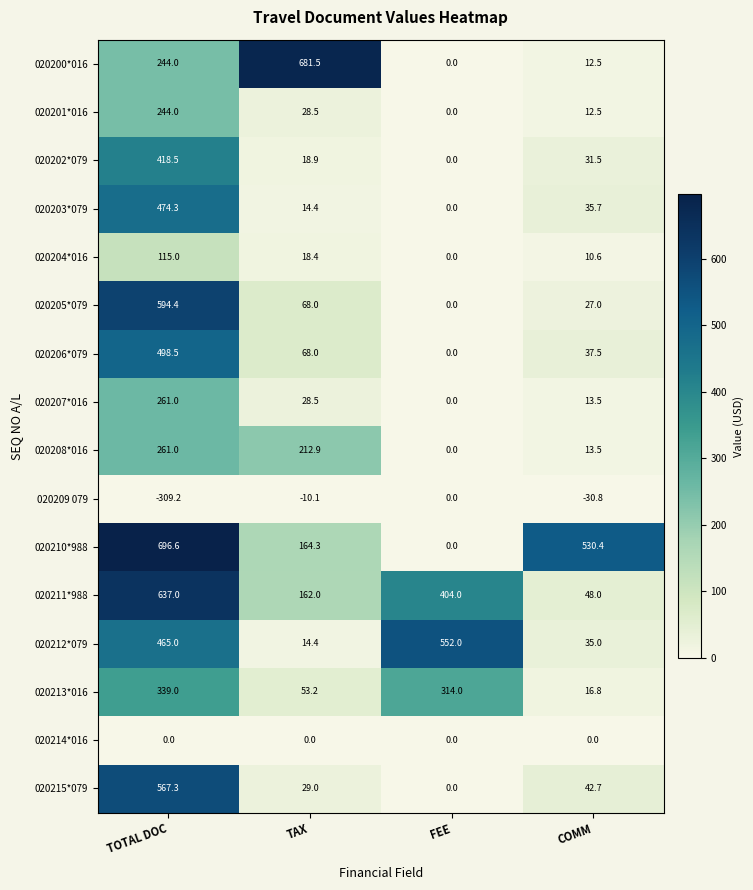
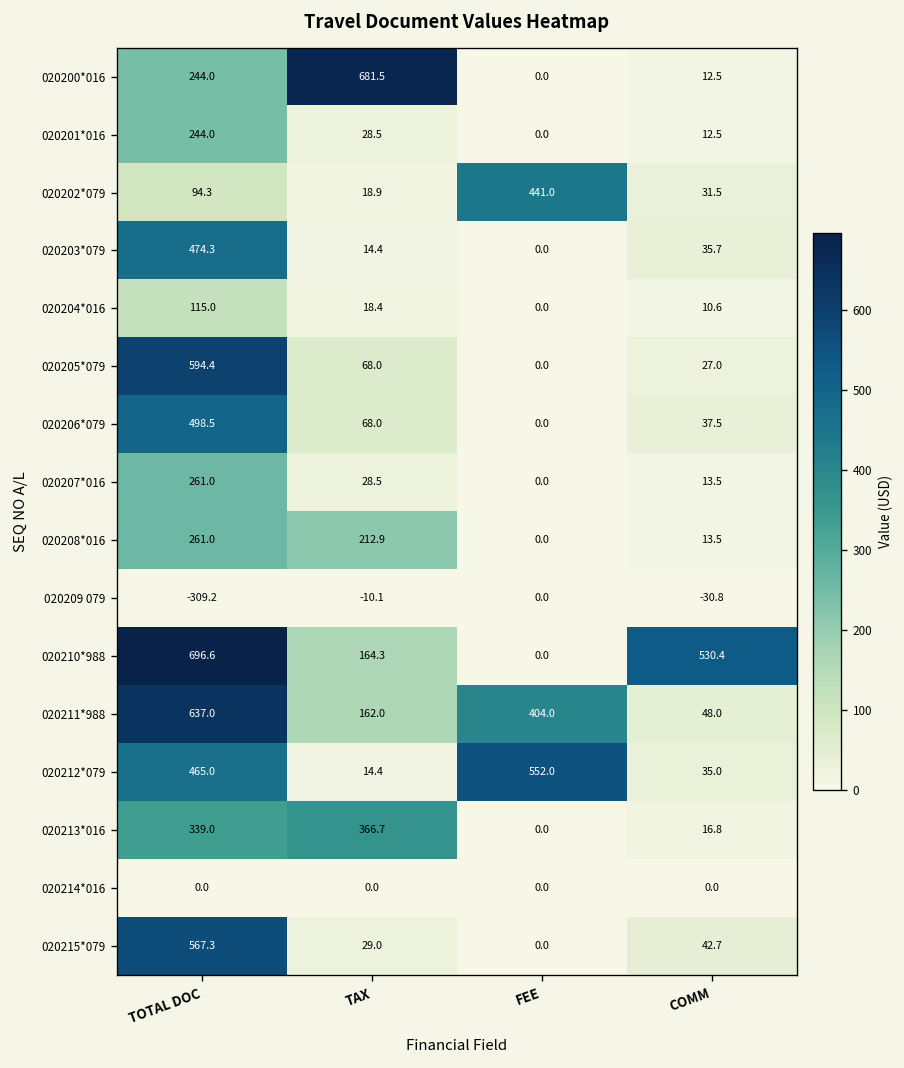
  {
    "020200*016": {
      "TOTAL DOC": 244.0,
      "TAX": 681.5,
      "FEE": 0.0,
      "COMM": 12.5
    },
    "020201*016": {
      "TOTAL DOC": 244.0,
      "TAX": 28.5,
      "FEE": 0.0,
      "COMM": 12.5
    },
    "020202*079": {
-     "TOTAL DOC": 418.5,
+     "TOTAL DOC": 94.3,
      "TAX": 18.9,
-     "FEE": 0.0,
+     "FEE": 441.0,
      "COMM": 31.5
    },
    "020203*079": {
      "TOTAL DOC": 474.3,
      "TAX": 14.4,
      "FEE": 0.0,
      "COMM": 35.7
    },
    "020204*016": {
      "TOTAL DOC": 115.0,
      "TAX": 18.4,
      "FEE": 0.0,
      "COMM": 10.6
    },
    "020205*079": {
      "TOTAL DOC": 594.4,
      "TAX": 68.0,
      "FEE": 0.0,
      "COMM": 27.0
    },
    "020206*079": {
      "TOTAL DOC": 498.5,
      "TAX": 68.0,
      "FEE": 0.0,
      "COMM": 37.5
    },
    "020207*016": {
      "TOTAL DOC": 261.0,
      "TAX": 28.5,
      "FEE": 0.0,
      "COMM": 13.5
    },
    "020208*016": {
      "TOTAL DOC": 261.0,
      "TAX": 212.9,
      "FEE": 0.0,
      "COMM": 13.5
    },
    "020209 079": {
      "TOTAL DOC": -309.2,
      "TAX": -10.1,
      "FEE": 0.0,
      "COMM": -30.8
    },
    "020210*988": {
      "TOTAL DOC": 696.6,
      "TAX": 164.3,
      "FEE": 0.0,
      "COMM": 530.4
    },
    "020211*988": {
      "TOTAL DOC": 637.0,
      "TAX": 162.0,
      "FEE": 404.0,
      "COMM": 48.0
    },
    "020212*079": {
      "TOTAL DOC": 465.0,
      "TAX": 14.4,
      "FEE": 552.0,
      "COMM": 35.0
    },
    "020213*016": {
      "TOTAL DOC": 339.0,
-     "TAX": 53.2,
-     "FEE": 314.0,
+     "TAX": 366.7,
+     "FEE": 0.0,
      "COMM": 16.8
    },
    "020214*016": {
      "TOTAL DOC": 0.0,
      "TAX": 0.0,
      "FEE": 0.0,
      "COMM": 0.0
    },
    "020215*079": {
      "TOTAL DOC": 567.3,
      "TAX": 29.0,
      "FEE": 0.0,
      "COMM": 42.7
    }
  }
